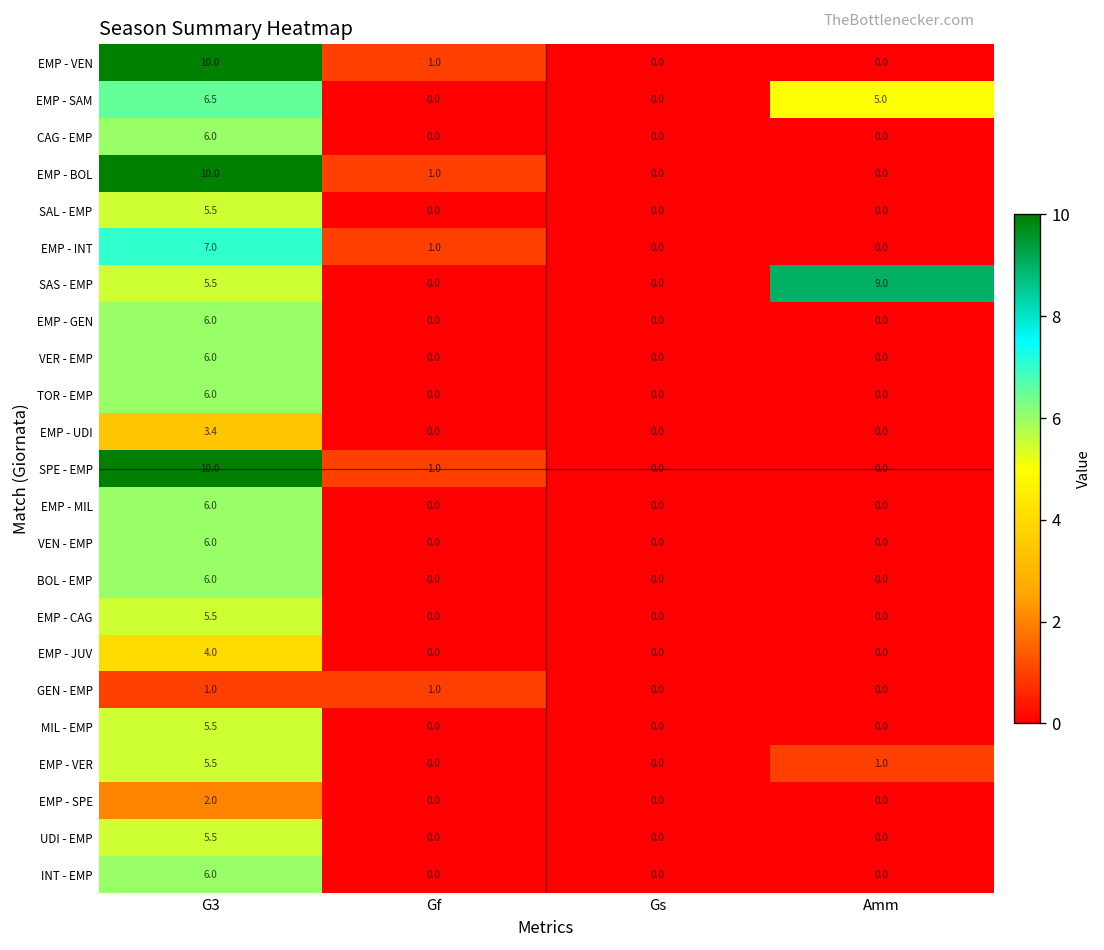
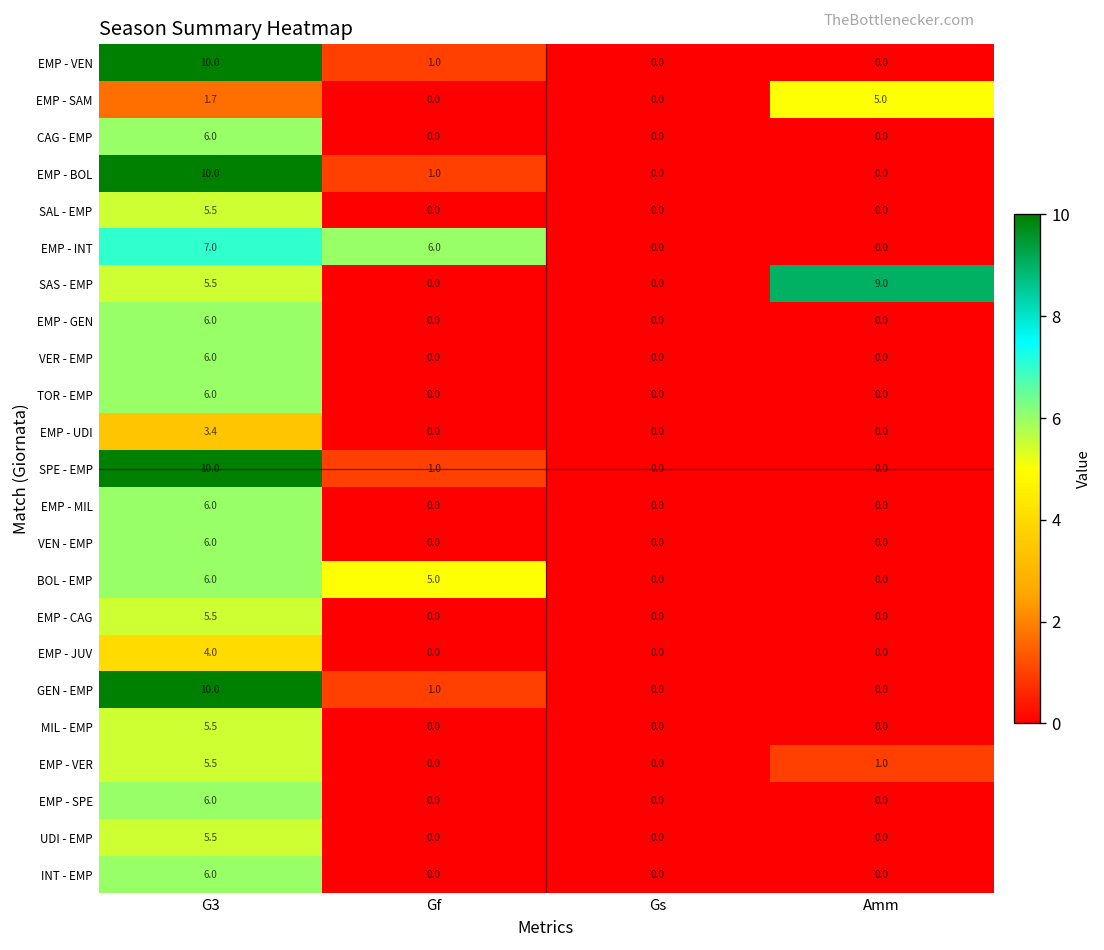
  {
    "EMP - VEN": {
      "G3": 10.0,
      "Gf": 1.0,
      "Gs": 0.0,
      "Amm": 0.0
    },
    "EMP - SAM": {
-     "G3": 6.5,
+     "G3": 1.7,
      "Gf": 0.0,
      "Gs": 0.0,
      "Amm": 5.0
    },
    "CAG - EMP": {
      "G3": 6.0,
      "Gf": 0.0,
      "Gs": 0.0,
      "Amm": 0.0
    },
    "EMP - BOL": {
      "G3": 10.0,
      "Gf": 1.0,
      "Gs": 0.0,
      "Amm": 0.0
    },
    "SAL - EMP": {
      "G3": 5.5,
      "Gf": 0.0,
      "Gs": 0.0,
      "Amm": 0.0
    },
    "EMP - INT": {
      "G3": 7.0,
-     "Gf": 1.0,
+     "Gf": 6.0,
      "Gs": 0.0,
      "Amm": 0.0
    },
    "SAS - EMP": {
      "G3": 5.5,
      "Gf": 0.0,
      "Gs": 0.0,
      "Amm": 9.0
    },
    "EMP - GEN": {
      "G3": 6.0,
      "Gf": 0.0,
      "Gs": 0.0,
      "Amm": 0.0
    },
    "VER - EMP": {
      "G3": 6.0,
      "Gf": 0.0,
      "Gs": 0.0,
      "Amm": 0.0
    },
    "TOR - EMP": {
      "G3": 6.0,
      "Gf": 0.0,
      "Gs": 0.0,
      "Amm": 0.0
    },
    "EMP - UDI": {
      "G3": 3.4,
      "Gf": 0.0,
      "Gs": 0.0,
      "Amm": 0.0
    },
    "SPE - EMP": {
      "G3": 10.0,
      "Gf": 1.0,
      "Gs": 0.0,
      "Amm": 0.0
    },
    "EMP - MIL": {
      "G3": 6.0,
      "Gf": 0.0,
      "Gs": 0.0,
      "Amm": 0.0
    },
    "VEN - EMP": {
      "G3": 6.0,
      "Gf": 0.0,
      "Gs": 0.0,
      "Amm": 0.0
    },
    "BOL - EMP": {
      "G3": 6.0,
-     "Gf": 0.0,
+     "Gf": 5.0,
      "Gs": 0.0,
      "Amm": 0.0
    },
    "EMP - CAG": {
      "G3": 5.5,
      "Gf": 0.0,
      "Gs": 0.0,
      "Amm": 0.0
    },
    "EMP - JUV": {
      "G3": 4.0,
      "Gf": 0.0,
      "Gs": 0.0,
      "Amm": 0.0
    },
    "GEN - EMP": {
-     "G3": 1.0,
+     "G3": 10.0,
      "Gf": 1.0,
      "Gs": 0.0,
      "Amm": 0.0
    },
    "MIL - EMP": {
      "G3": 5.5,
      "Gf": 0.0,
      "Gs": 0.0,
      "Amm": 0.0
    },
    "EMP - VER": {
      "G3": 5.5,
      "Gf": 0.0,
      "Gs": 0.0,
      "Amm": 1.0
    },
    "EMP - SPE": {
-     "G3": 2.0,
+     "G3": 6.0,
      "Gf": 0.0,
      "Gs": 0.0,
      "Amm": 0.0
    },
    "UDI - EMP": {
      "G3": 5.5,
      "Gf": 0.0,
      "Gs": 0.0,
      "Amm": 0.0
    },
    "INT - EMP": {
      "G3": 6.0,
      "Gf": 0.0,
      "Gs": 0.0,
      "Amm": 0.0
    }
  }
